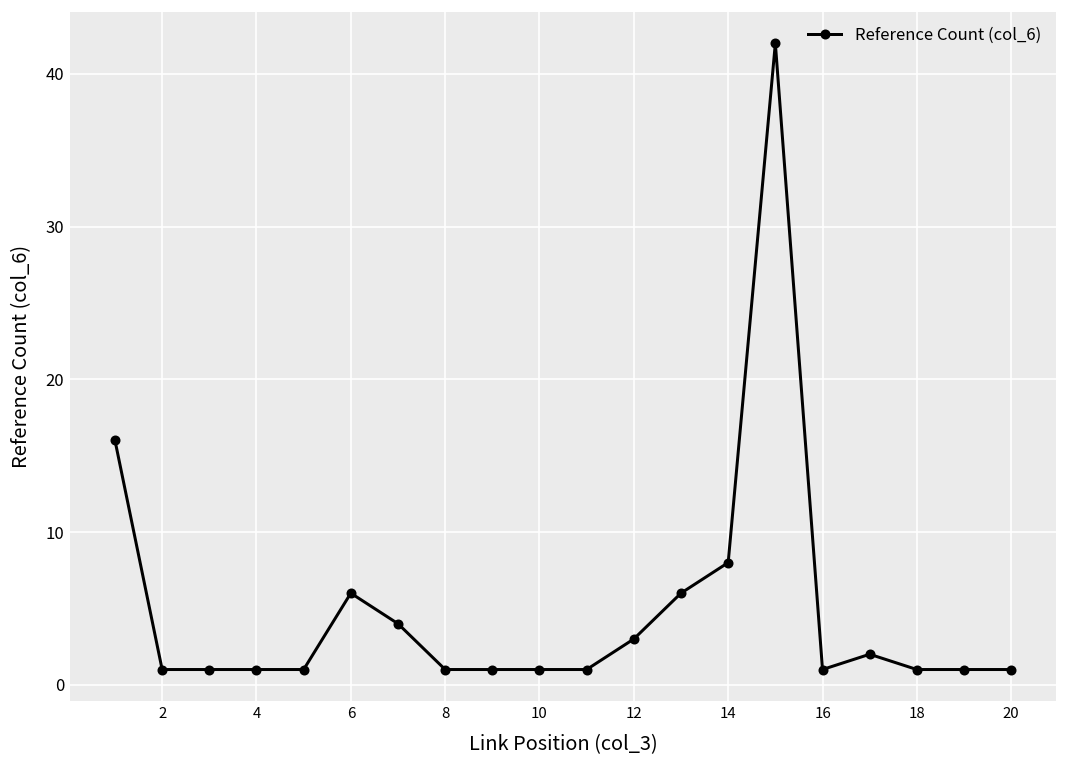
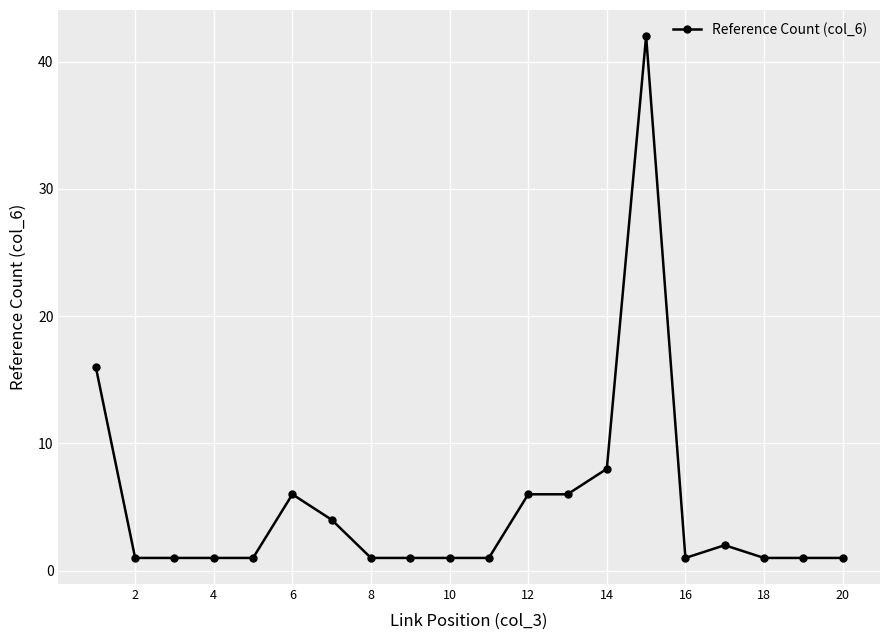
  {
    "2": 1,
    "4": 1,
    "6": 6,
    "8": 1,
    "10": 1,
-   "12": 3,
+   "12": 6,
    "14": 8,
    "16": 1,
    "18": 1,
    "20": 1
  }
